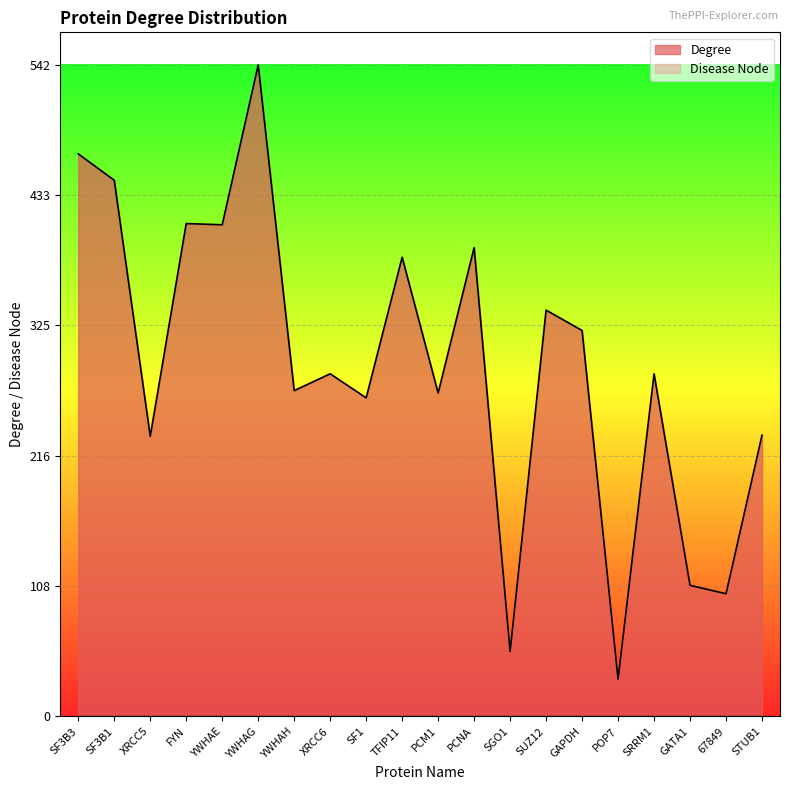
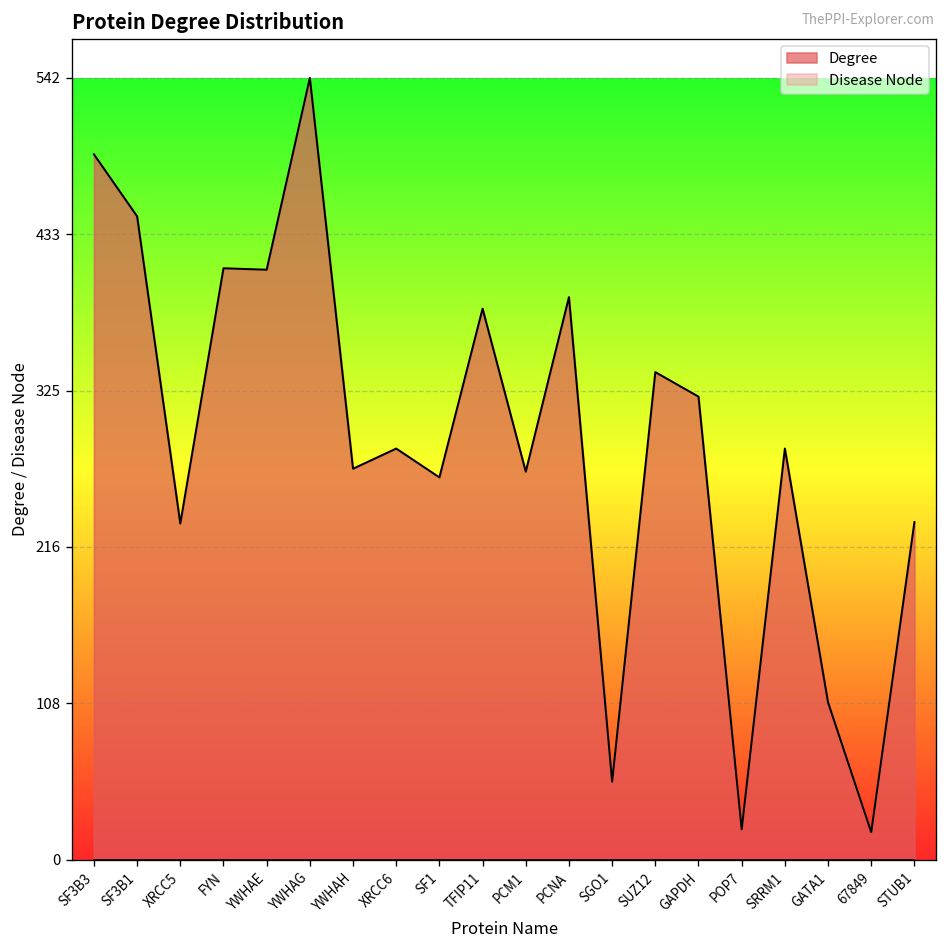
  {
    "Degree": {
-     "SF3B3": 468,
+     "SF3B3": 489,
      "SF3B1": 446,
      "XRCC5": 233,
      "FYN": 410,
      "YWHAE": 409,
      "YWHAG": 542,
      "YWHAH": 271,
      "XRCC6": 285,
      "SF1": 265,
      "TFIP11": 382,
      "PCM1": 269,
      "PCNA": 390,
      "SGO1": 54,
      "SUZ12": 338,
      "GAPDH": 321,
-     "POP7": 31,
+     "POP7": 21,
      "SRRM1": 285,
      "GATA1": 109,
-     "67849": 102,
+     "67849": 19,
      "STUB1": 234
    },
    "Disease Node": {
      "SF3B3": 0,
      "SF3B1": 0,
      "XRCC5": 0,
      "FYN": 0,
      "YWHAE": 0,
      "YWHAG": 0,
      "YWHAH": 0,
      "XRCC6": 0,
      "SF1": 0,
      "TFIP11": 0,
      "PCM1": 0,
      "PCNA": 0,
      "SGO1": 0,
      "SUZ12": 0,
      "GAPDH": 0,
      "POP7": 0,
      "SRRM1": 0,
      "GATA1": 0,
      "67849": 0,
      "STUB1": 0
    }
  }
